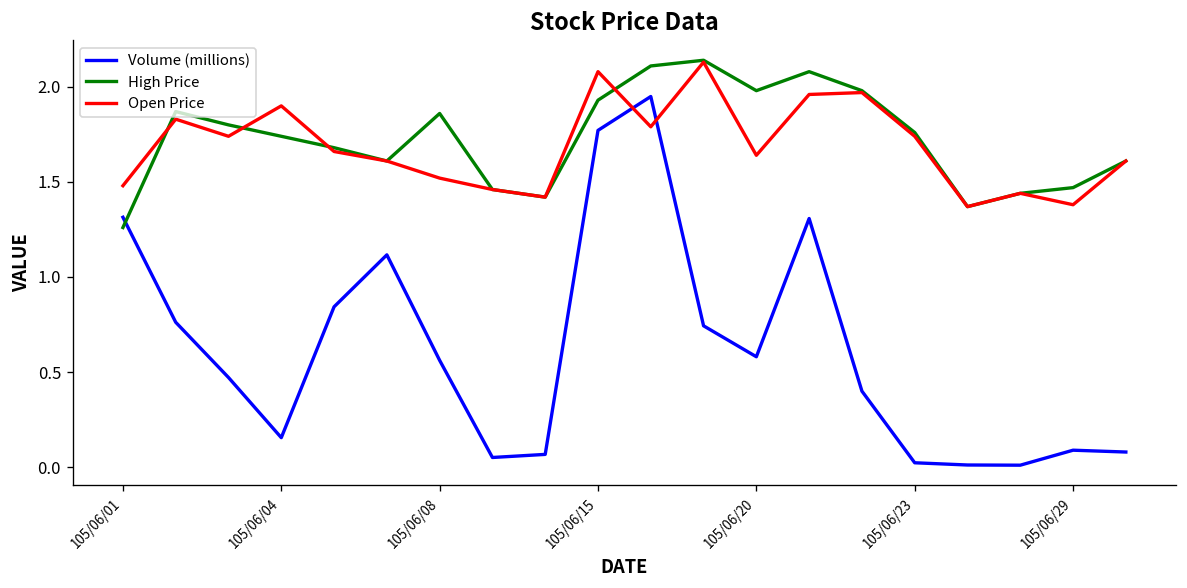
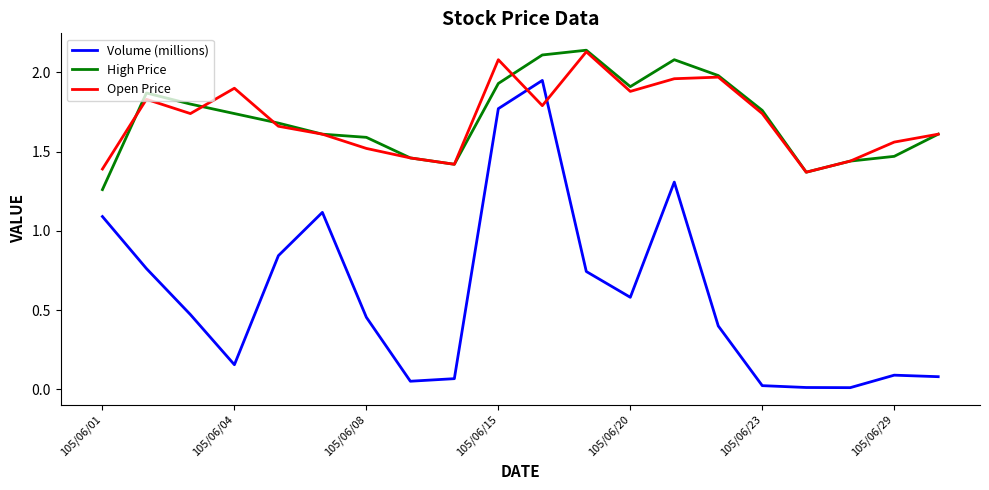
  {
    "Volume (millions)": {
-     "105/06/01": 1.31,
+     "105/06/01": 1.09,
      "105/06/04": 0.15,
-     "105/06/08": 0.56,
+     "105/06/08": 0.45,
      "105/06/15": 1.77,
      "105/06/20": 0.58,
      "105/06/23": 0.02,
      "105/06/29": 0.09
    },
    "High Price": {
      "105/06/01": 1.26,
      "105/06/04": 1.74,
-     "105/06/08": 1.86,
+     "105/06/08": 1.59,
      "105/06/15": 1.93,
-     "105/06/20": 1.98,
+     "105/06/20": 1.91,
      "105/06/23": 1.76,
      "105/06/29": 1.47
    },
    "Open Price": {
-     "105/06/01": 1.48,
+     "105/06/01": 1.39,
      "105/06/04": 1.90,
      "105/06/08": 1.52,
      "105/06/15": 2.08,
-     "105/06/20": 1.64,
+     "105/06/20": 1.88,
      "105/06/23": 1.74,
-     "105/06/29": 1.38
+     "105/06/29": 1.56
    }
  }
